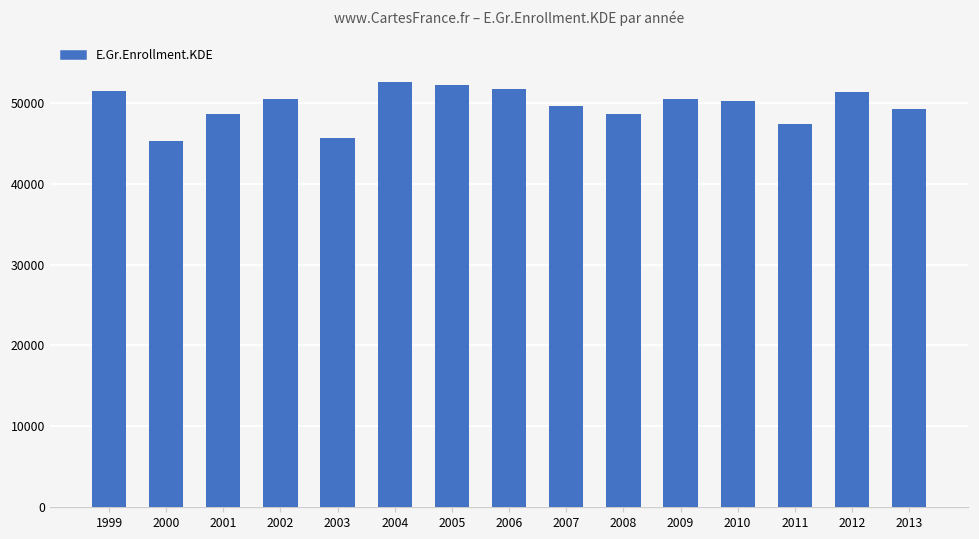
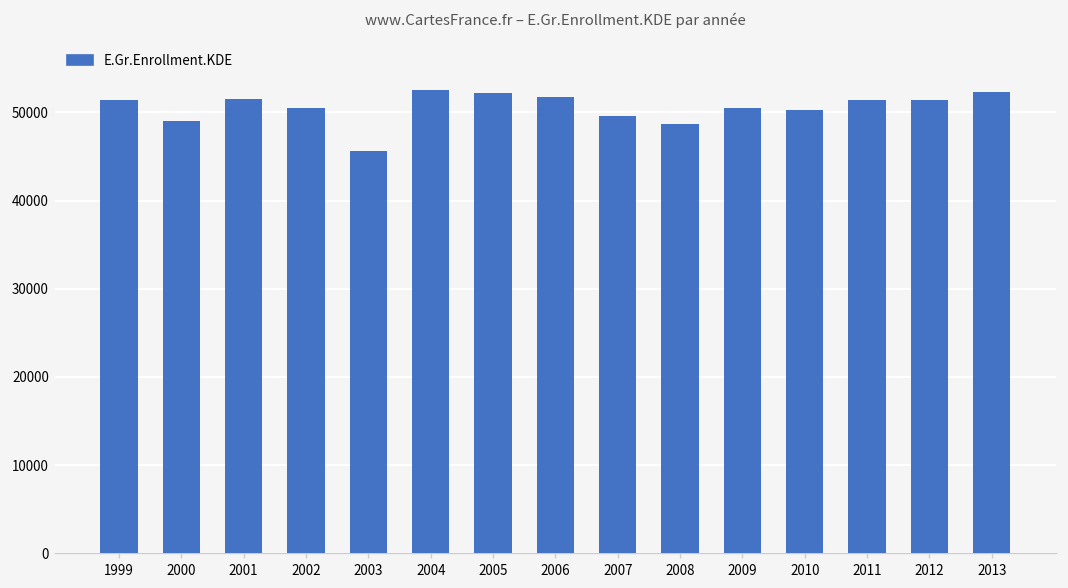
  {
    "1999": 51000,
-   "2000": 45000,
-   "2001": 49000,
+   "2000": 49000,
+   "2001": 51000,
    "2002": 50000,
    "2003": 46000,
    "2004": 53000,
    "2005": 52000,
    "2006": 52000,
    "2007": 50000,
    "2008": 49000,
    "2009": 51000,
    "2010": 50000,
-   "2011": 47000,
+   "2011": 51000,
    "2012": 51000,
-   "2013": 49000
+   "2013": 52000
  }
